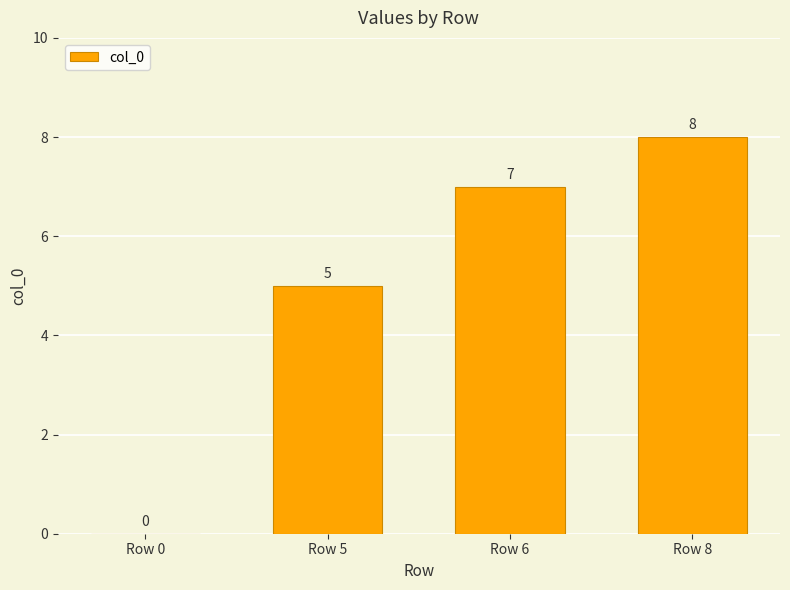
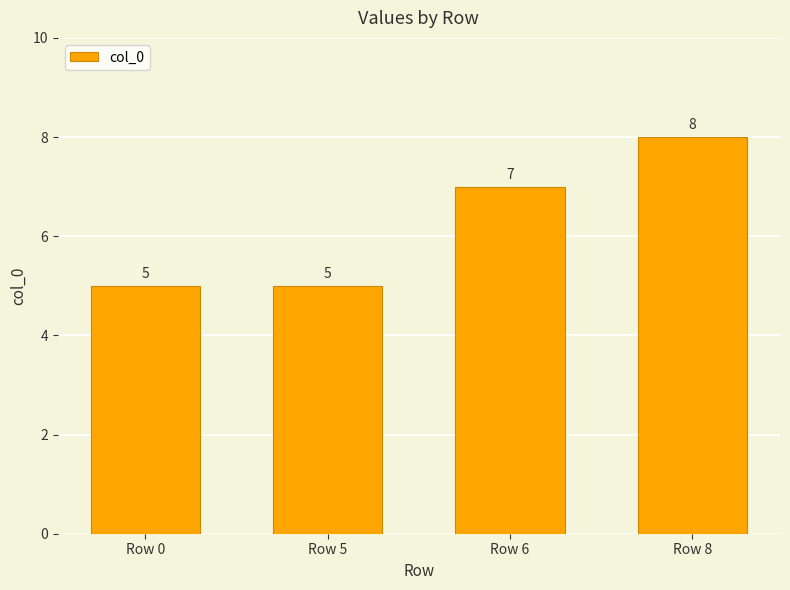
  {
-   "Row 0": 0,
+   "Row 0": 5,
    "Row 5": 5,
    "Row 6": 7,
    "Row 8": 8
  }
